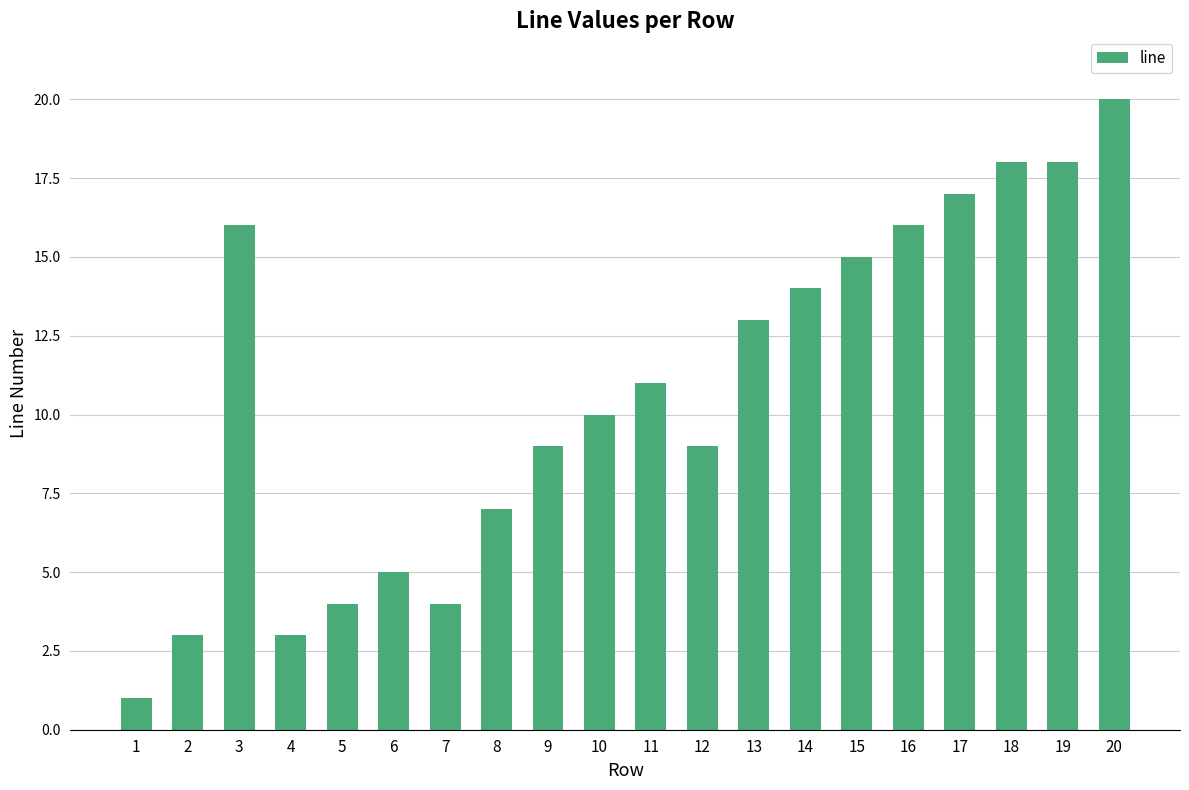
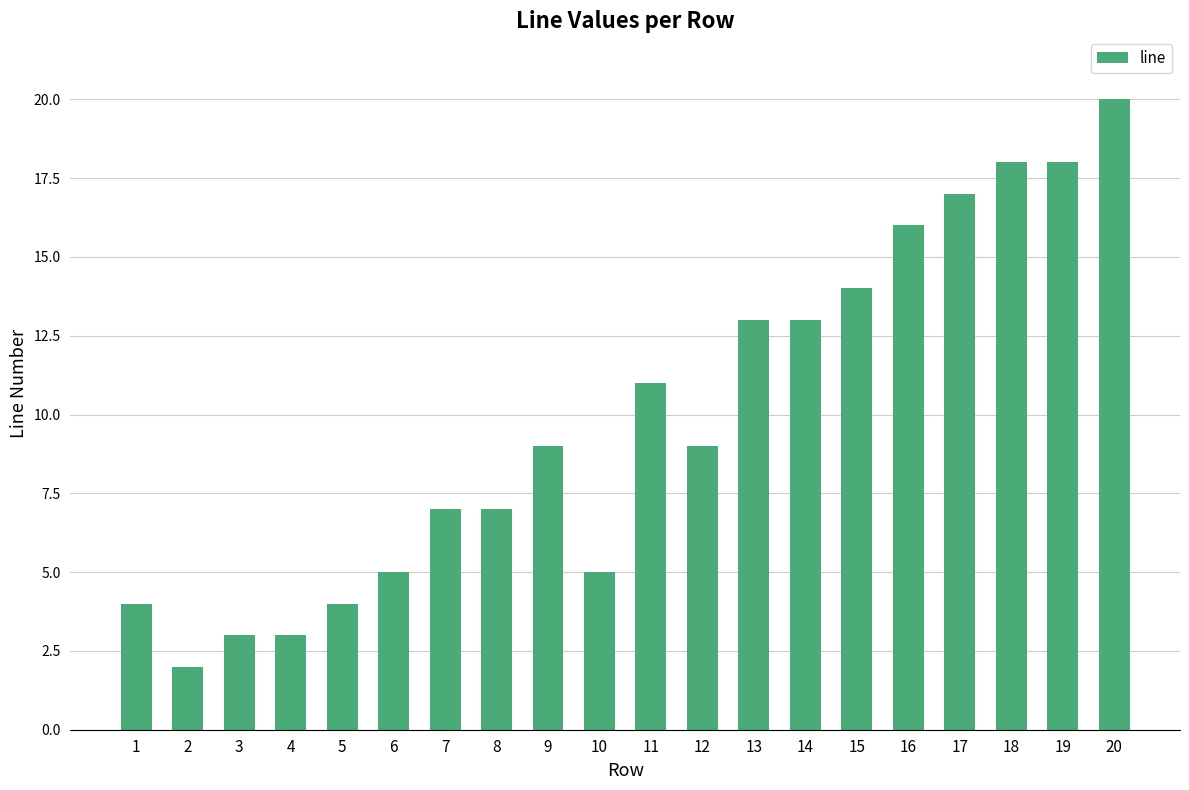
  {
-   "1": 1,
-   "2": 3,
-   "3": 16,
+   "1": 4,
+   "2": 2,
+   "3": 3,
    "4": 3,
    "5": 4,
    "6": 5,
-   "7": 4,
+   "7": 7,
    "8": 7,
    "9": 9,
-   "10": 10,
+   "10": 5,
    "11": 11,
    "12": 9,
    "13": 13,
-   "14": 14,
-   "15": 15,
+   "14": 13,
+   "15": 14,
    "16": 16,
    "17": 17,
    "18": 18,
    "19": 18,
    "20": 20
  }
